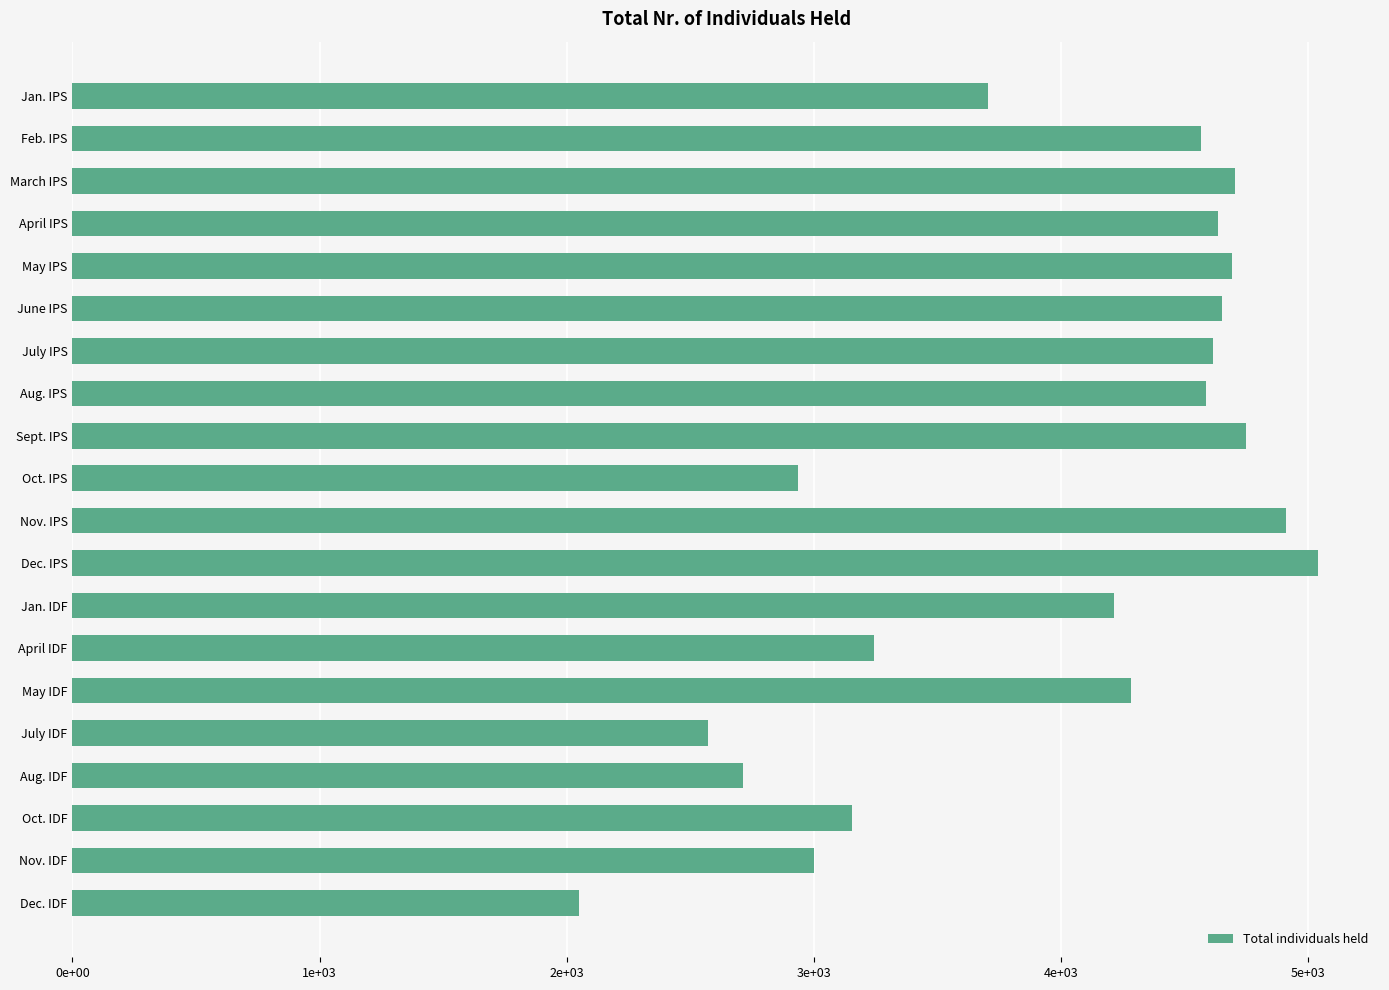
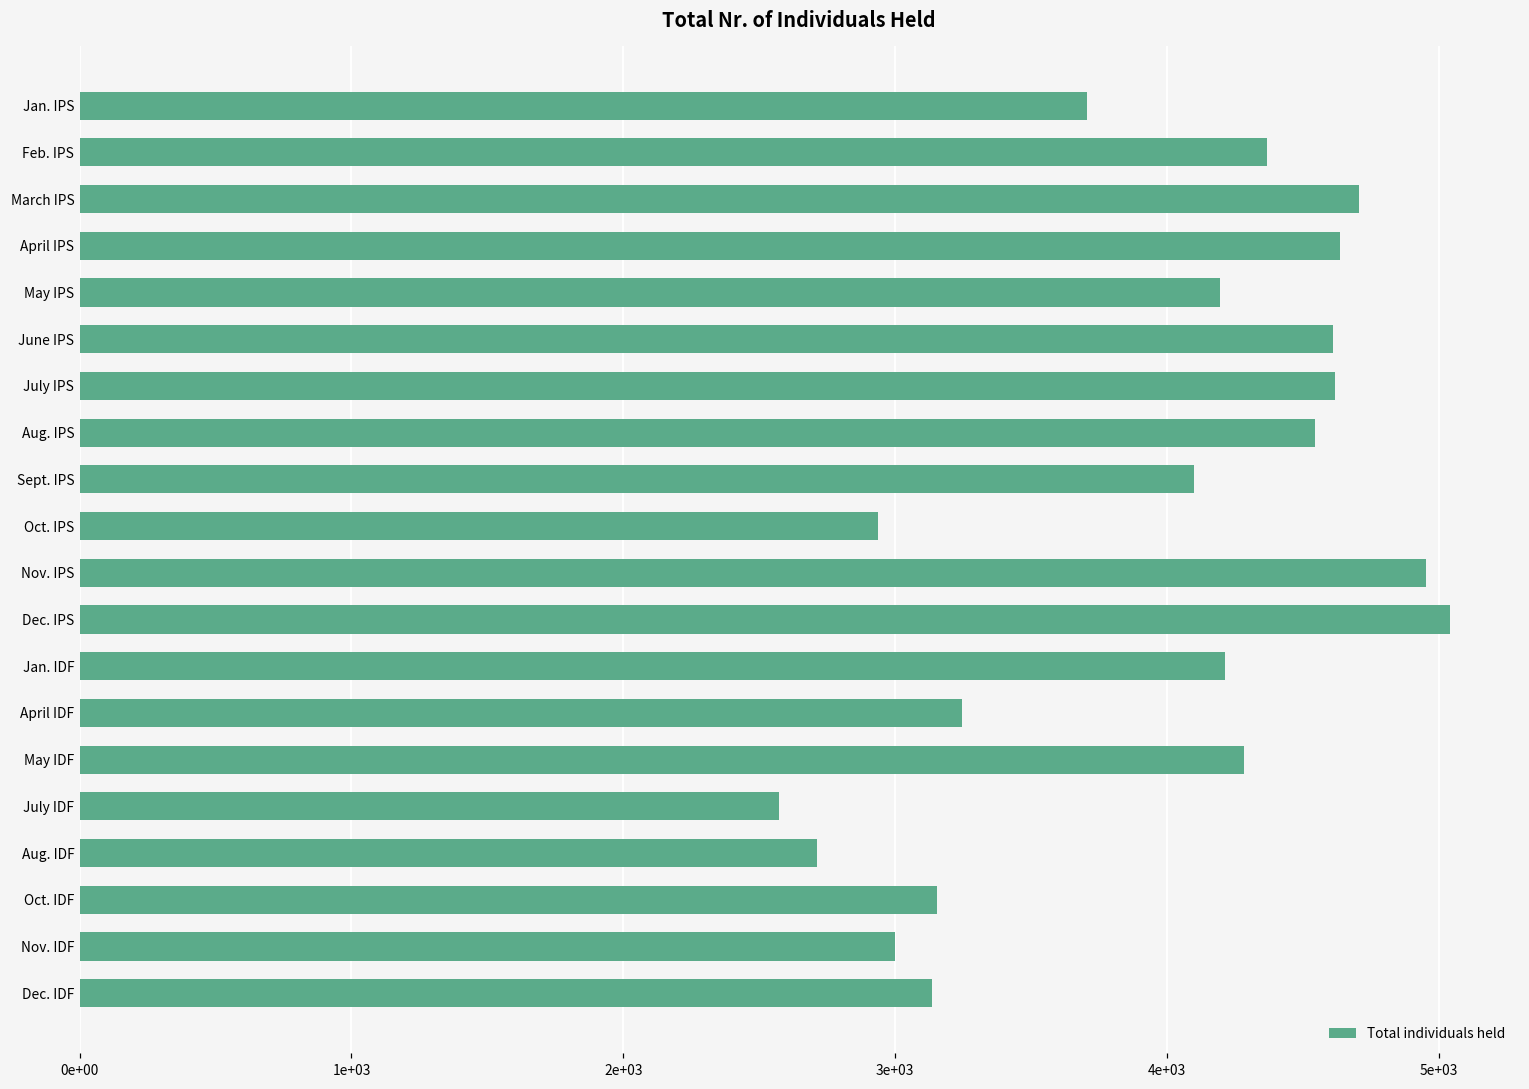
  {
    "Jan. IPS": 3710,
-   "Feb. IPS": 4570,
+   "Feb. IPS": 4370,
    "March IPS": 4710,
    "April IPS": 4640,
-   "May IPS": 4690,
-   "June IPS": 4650,
+   "May IPS": 4190,
+   "June IPS": 4610,
    "July IPS": 4620,
-   "Aug. IPS": 4590,
-   "Sept. IPS": 4750,
+   "Aug. IPS": 4540,
+   "Sept. IPS": 4100,
    "Oct. IPS": 2940,
-   "Nov. IPS": 4910,
+   "Nov. IPS": 4950,
    "Dec. IPS": 5040,
    "Jan. IDF": 4210,
    "April IDF": 3250,
    "May IDF": 4280,
    "July IDF": 2570,
    "Aug. IDF": 2710,
    "Oct. IDF": 3150,
    "Nov. IDF": 3000,
-   "Dec. IDF": 2050
+   "Dec. IDF": 3140
  }
